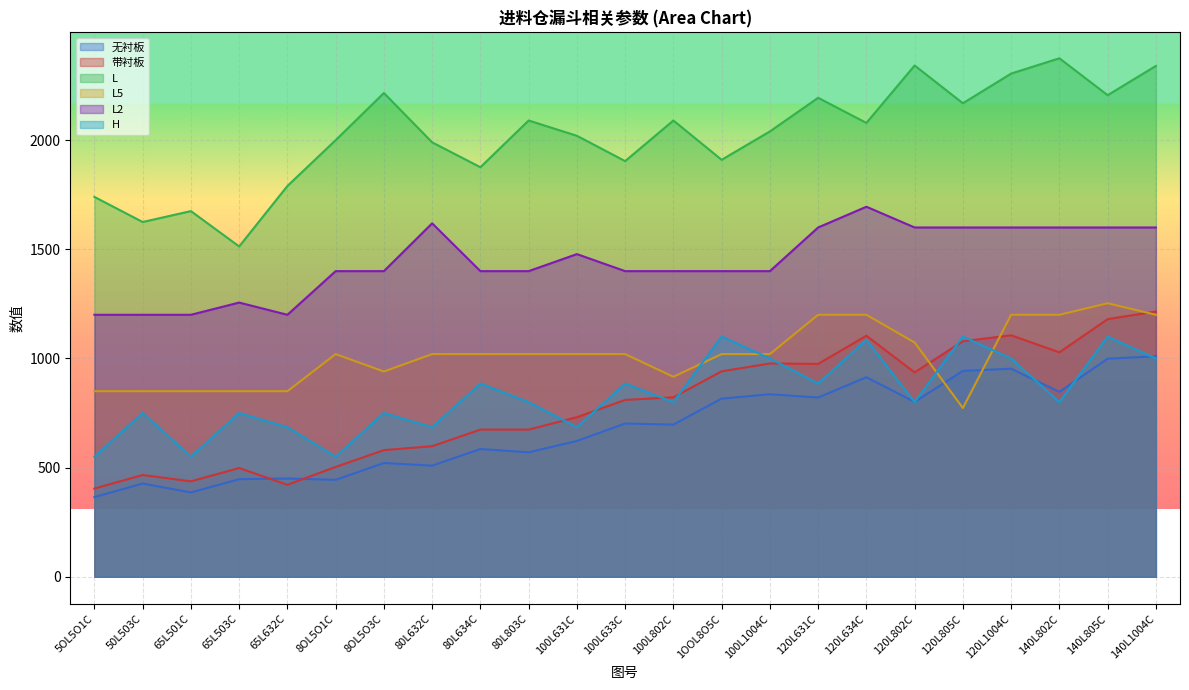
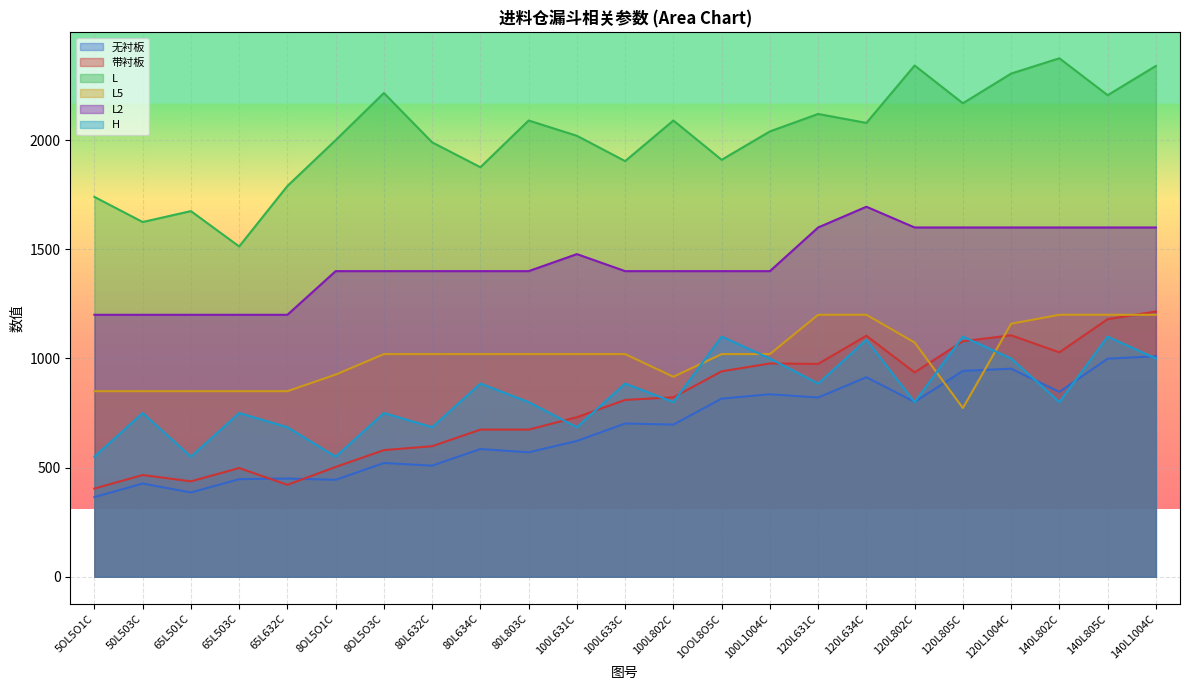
  {
    "带衬板": {
      "5OL5O1C": 400,
      "50L503C": 470,
      "65L501C": 440,
      "65L503C": 500,
      "65L632C": 420,
      "8OL5O1C": 500,
      "8OL5O3C": 580,
      "80L632C": 600,
      "80L634C": 670,
      "80L803C": 670,
      "100L631C": 730,
      "100L633C": 810,
      "100L802C": 820,
      "1OOL8O5C": 940,
      "100L1004C": 980,
      "120L631C": 980,
      "120L634C": 1100,
      "120L802C": 940,
      "120L805C": 1080,
      "120L1004C": 1110,
      "140L802C": 1030,
      "140L805C": 1180,
      "140L1004C": 1220
    },
    "L": {
      "5OL5O1C": 1740,
      "50L503C": 1630,
      "65L501C": 1680,
      "65L503C": 1510,
      "65L632C": 1790,
      "8OL5O1C": 2000,
      "8OL5O3C": 2220,
      "80L632C": 1990,
      "80L634C": 1880,
      "80L803C": 2090,
      "100L631C": 2020,
      "100L633C": 1900,
      "100L802C": 2090,
      "1OOL8O5C": 1910,
      "100L1004C": 2040,
-     "120L631C": 2190,
+     "120L631C": 2120,
      "120L634C": 2080,
      "120L802C": 2340,
      "120L805C": 2170,
      "120L1004C": 2310,
      "140L802C": 2380,
      "140L805C": 2210,
      "140L1004C": 2340
    },
    "L5": {
      "5OL5O1C": 850,
      "50L503C": 850,
      "65L501C": 850,
      "65L503C": 850,
      "65L632C": 850,
-     "8OL5O1C": 1020,
-     "8OL5O3C": 940,
+     "8OL5O1C": 930,
+     "8OL5O3C": 1020,
      "80L632C": 1020,
      "80L634C": 1020,
      "80L803C": 1020,
      "100L631C": 1020,
      "100L633C": 1020,
      "100L802C": 920,
      "1OOL8O5C": 1020,
      "100L1004C": 1020,
      "120L631C": 1200,
      "120L634C": 1200,
      "120L802C": 1070,
      "120L805C": 770,
-     "120L1004C": 1200,
+     "120L1004C": 1160,
      "140L802C": 1200,
-     "140L805C": 1250,
+     "140L805C": 1200,
      "140L1004C": 1200
    },
    "L2": {
      "5OL5O1C": 1200,
      "50L503C": 1200,
      "65L501C": 1200,
-     "65L503C": 1260,
+     "65L503C": 1200,
      "65L632C": 1200,
      "8OL5O1C": 1400,
      "8OL5O3C": 1400,
-     "80L632C": 1620,
+     "80L632C": 1400,
      "80L634C": 1400,
      "80L803C": 1400,
      "100L631C": 1480,
      "100L633C": 1400,
      "100L802C": 1400,
      "1OOL8O5C": 1400,
      "100L1004C": 1400,
      "120L631C": 1600,
      "120L634C": 1700,
      "120L802C": 1600,
      "120L805C": 1600,
      "120L1004C": 1600,
      "140L802C": 1600,
      "140L805C": 1600,
      "140L1004C": 1600
    }
  }
